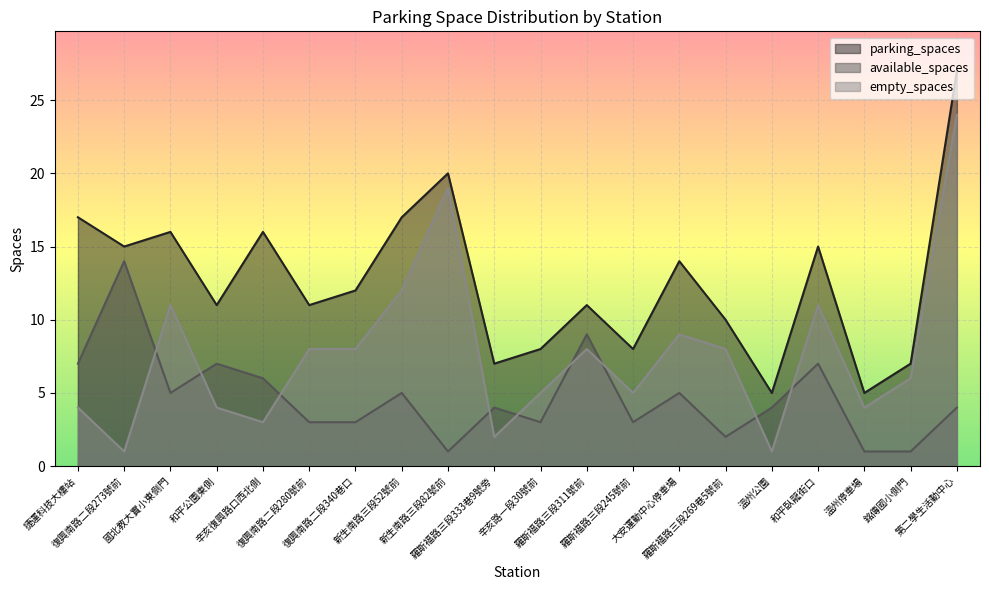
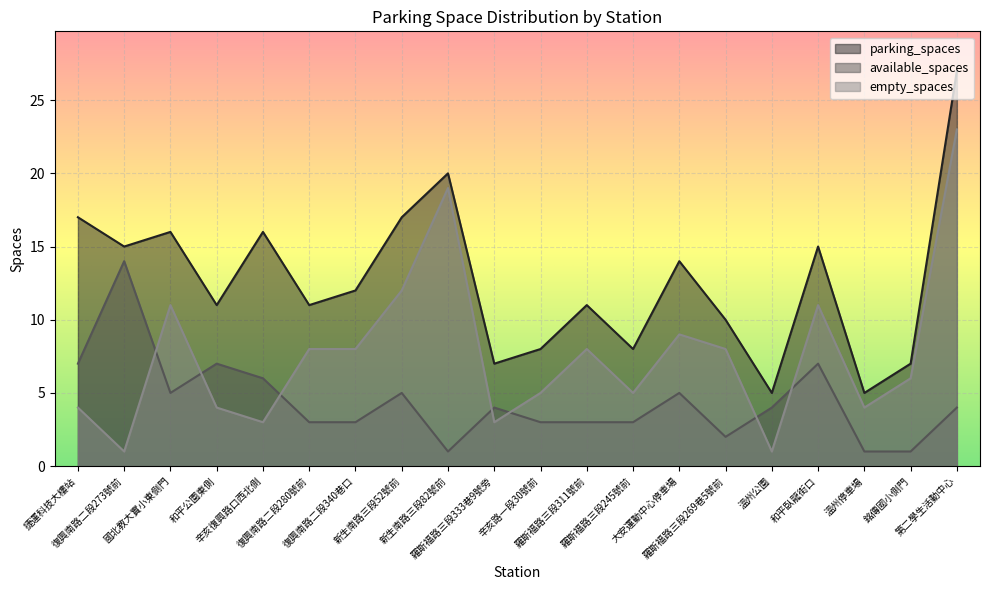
  {
    "parking_spaces": {
      "捷運科技大樓站": 17,
      "復興南路二段273號前": 15,
      "國北教大實小東側門": 16,
      "和平公園東側": 11,
      "辛亥復興路口西北側": 16,
      "復興南路二段280號前": 11,
      "復興南路二段340巷口": 12,
      "新生南路三段52號前": 17,
      "新生南路三段82號前": 20,
      "羅斯福路三段333巷9號旁": 7,
      "辛亥路一段30號前": 8,
      "羅斯福路三段311號前": 11,
      "羅斯福路三段245號前": 8,
      "大安運動中心停車場": 14,
      "羅斯福路三段269巷5號前": 10,
      "溫州公園": 5,
      "和平臥龍街口": 15,
      "溫州停車場": 5,
      "銘傳國小側門": 7
    },
    "available_spaces": {
      "捷運科技大樓站": 7,
      "復興南路二段273號前": 14,
      "國北教大實小東側門": 5,
      "和平公園東側": 7,
      "辛亥復興路口西北側": 6,
      "復興南路二段280號前": 3,
      "復興南路二段340巷口": 3,
      "新生南路三段52號前": 5,
      "新生南路三段82號前": 1,
      "羅斯福路三段333巷9號旁": 4,
      "辛亥路一段30號前": 3,
-     "羅斯福路三段311號前": 9,
+     "羅斯福路三段311號前": 3,
      "羅斯福路三段245號前": 3,
      "大安運動中心停車場": 5,
      "羅斯福路三段269巷5號前": 2,
      "溫州公園": 4,
      "和平臥龍街口": 7,
      "溫州停車場": 1,
      "銘傳國小側門": 1,
      "第二學生活動中心": 4
    },
    "empty_spaces": {
      "捷運科技大樓站": 4,
      "復興南路二段273號前": 1,
      "國北教大實小東側門": 11,
      "和平公園東側": 4,
      "辛亥復興路口西北側": 3,
      "復興南路二段280號前": 8,
      "復興南路二段340巷口": 8,
      "新生南路三段52號前": 12,
      "新生南路三段82號前": 19,
-     "羅斯福路三段333巷9號旁": 2,
+     "羅斯福路三段333巷9號旁": 3,
      "辛亥路一段30號前": 5,
      "羅斯福路三段311號前": 8,
      "羅斯福路三段245號前": 5,
      "大安運動中心停車場": 9,
      "羅斯福路三段269巷5號前": 8,
      "溫州公園": 1,
      "和平臥龍街口": 11,
      "溫州停車場": 4,
      "銘傳國小側門": 6,
-     "第二學生活動中心": 24
+     "第二學生活動中心": 23
    }
  }
